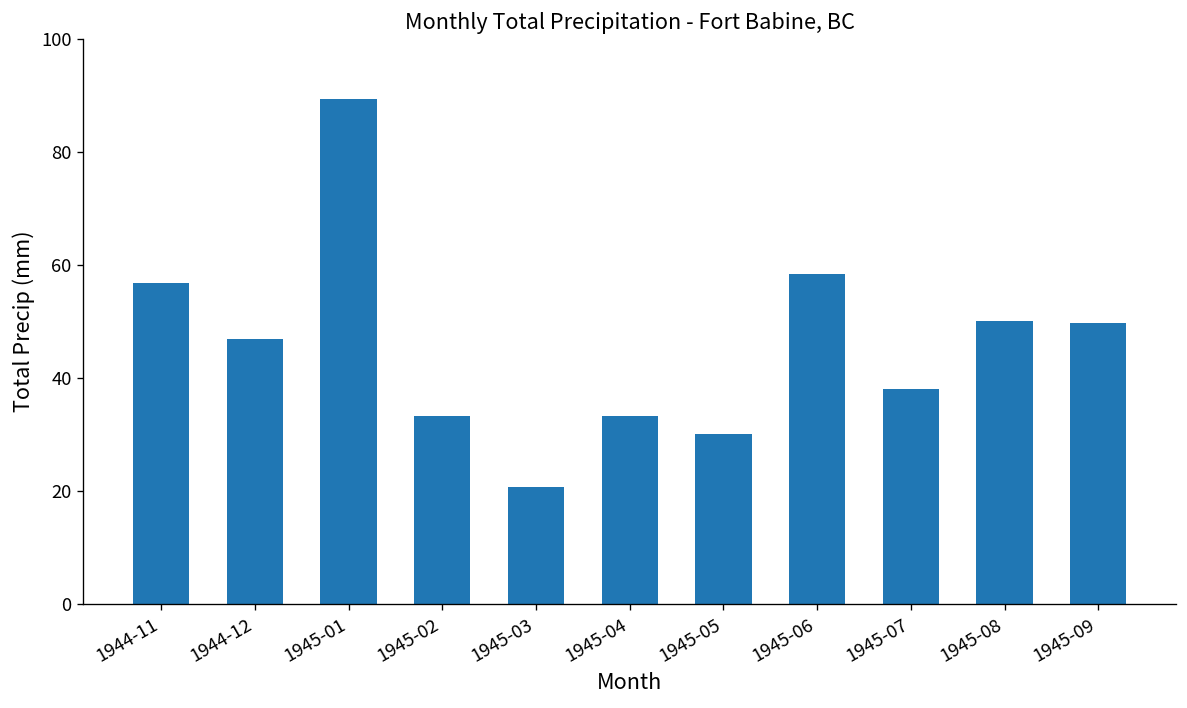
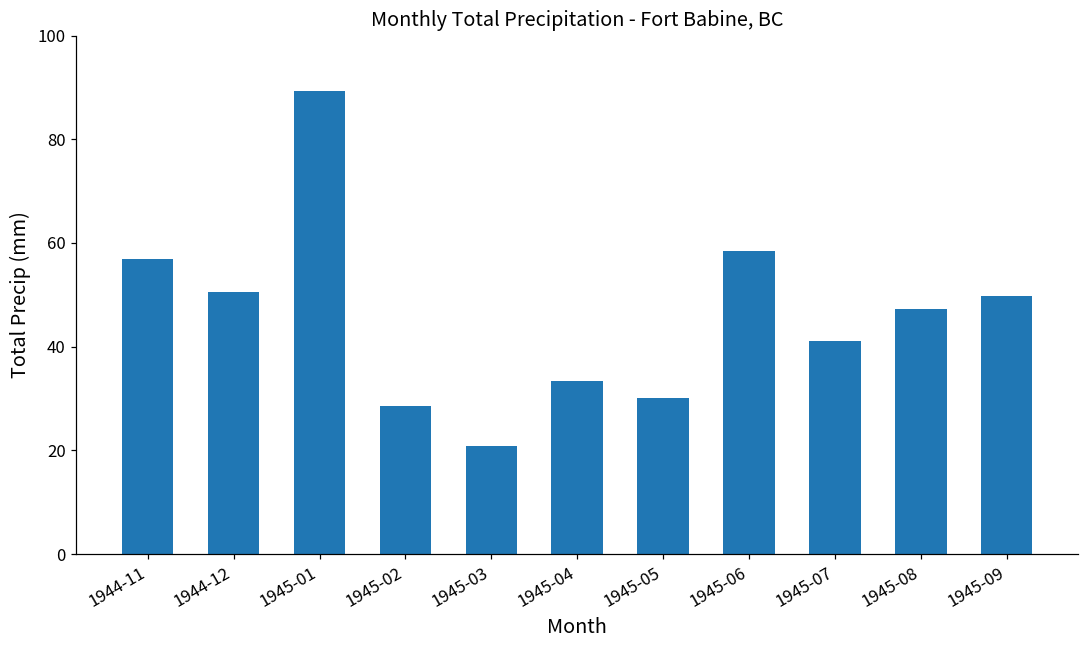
  {
    "1944-11": 57,
-   "1944-12": 47,
+   "1944-12": 51,
    "1945-01": 89,
-   "1945-02": 33,
+   "1945-02": 29,
    "1945-03": 21,
    "1945-04": 33,
    "1945-05": 30,
    "1945-06": 58,
-   "1945-07": 38,
-   "1945-08": 50,
+   "1945-07": 41,
+   "1945-08": 47,
    "1945-09": 50
  }
